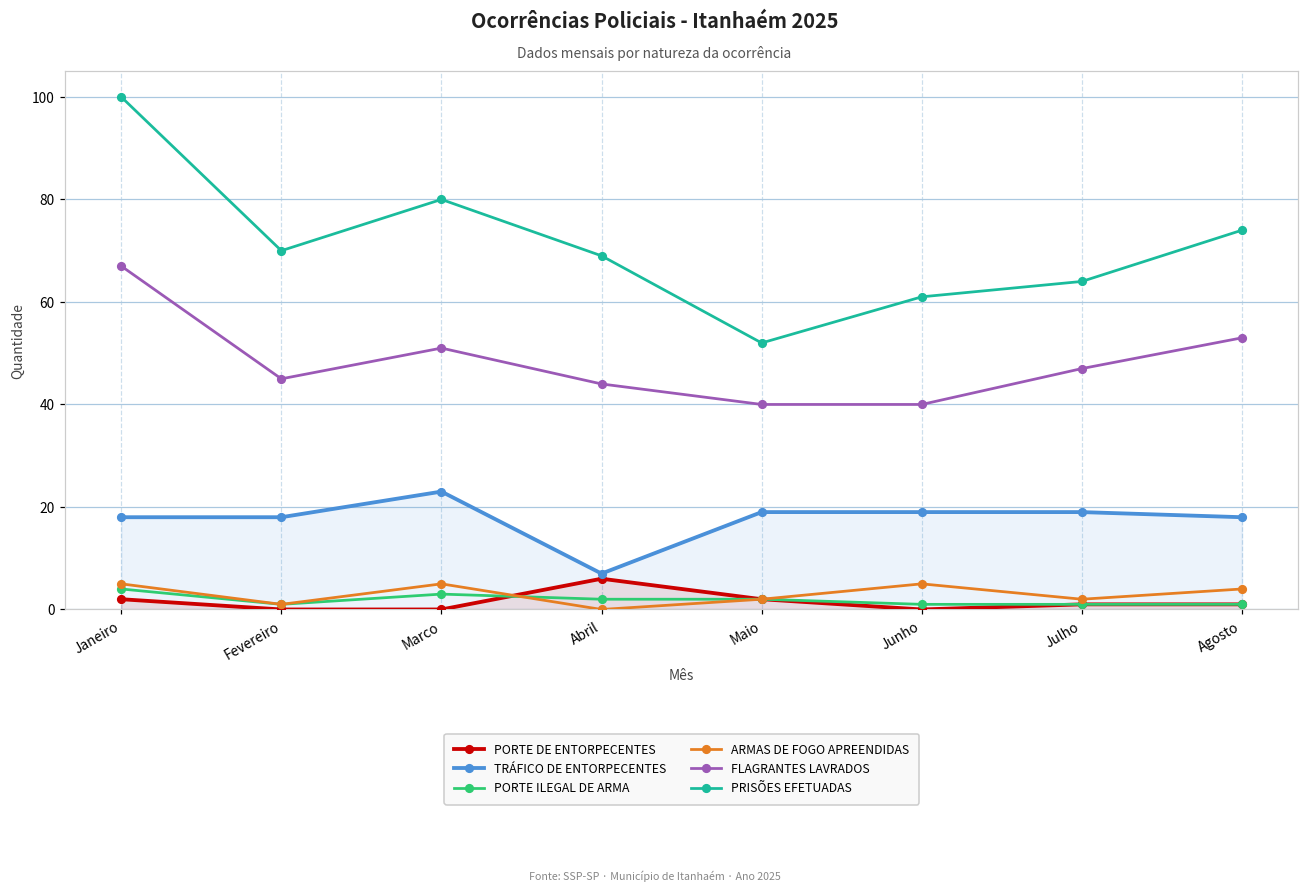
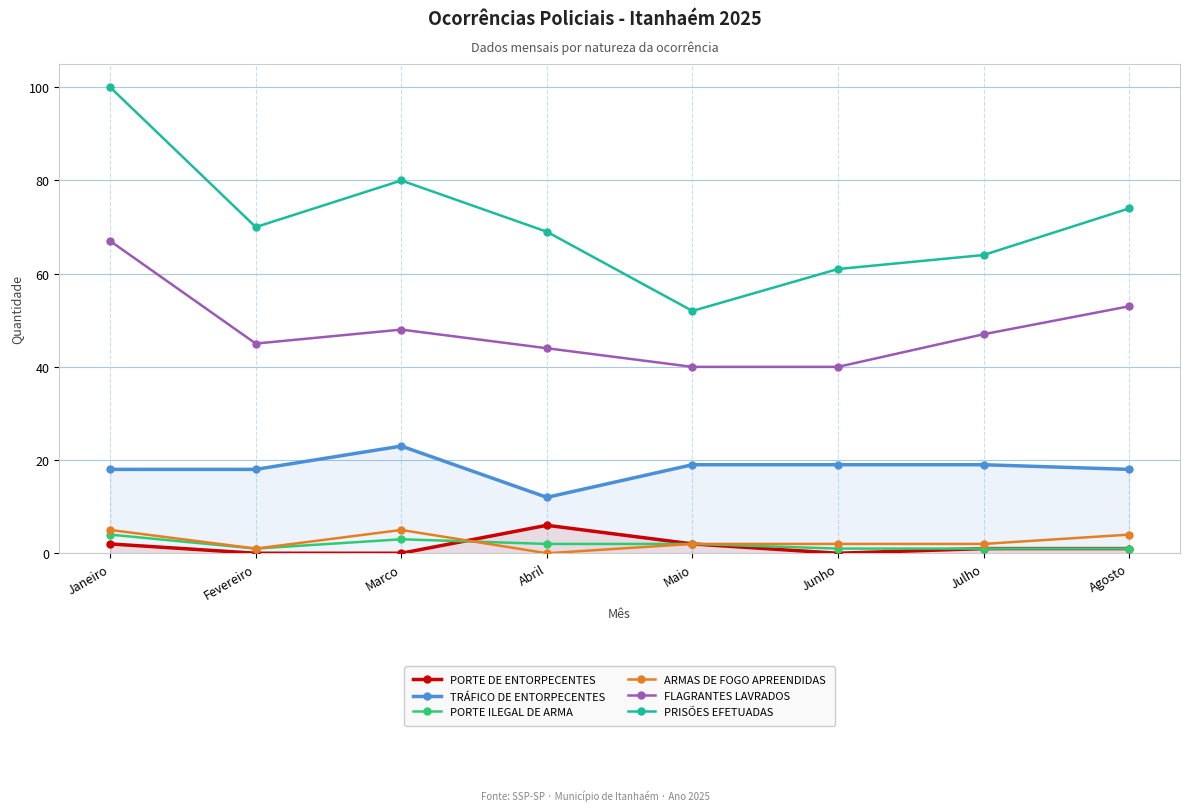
  {
    "PORTE DE ENTORPECENTES": {
      "Janeiro": 2,
      "Fevereiro": 0,
      "Marco": 0,
      "Abril": 6,
      "Junho": 0
    },
    "TRÁFICO DE ENTORPECENTES": {
      "Janeiro": 18,
      "Fevereiro": 18,
      "Marco": 23,
-     "Abril": 7,
+     "Abril": 12,
      "Maio": 19,
      "Junho": 19,
      "Julho": 19,
      "Agosto": 18
    },
    "ARMAS DE FOGO APREENDIDAS": {
      "Janeiro": 5,
      "Marco": 5,
      "Abril": 0,
-     "Junho": 5,
+     "Junho": 2,
      "Julho": 2,
      "Agosto": 4
    },
    "FLAGRANTES LAVRADOS": {
      "Janeiro": 67,
      "Fevereiro": 45,
-     "Marco": 51,
+     "Marco": 48,
      "Abril": 44,
      "Maio": 40,
      "Junho": 40,
      "Julho": 47,
      "Agosto": 53
    }
  }
